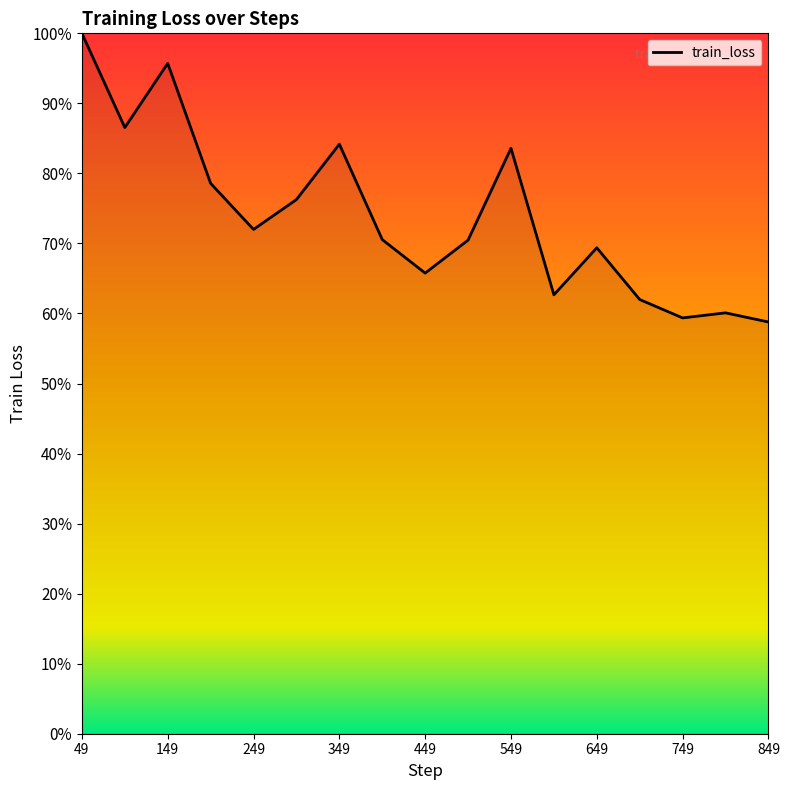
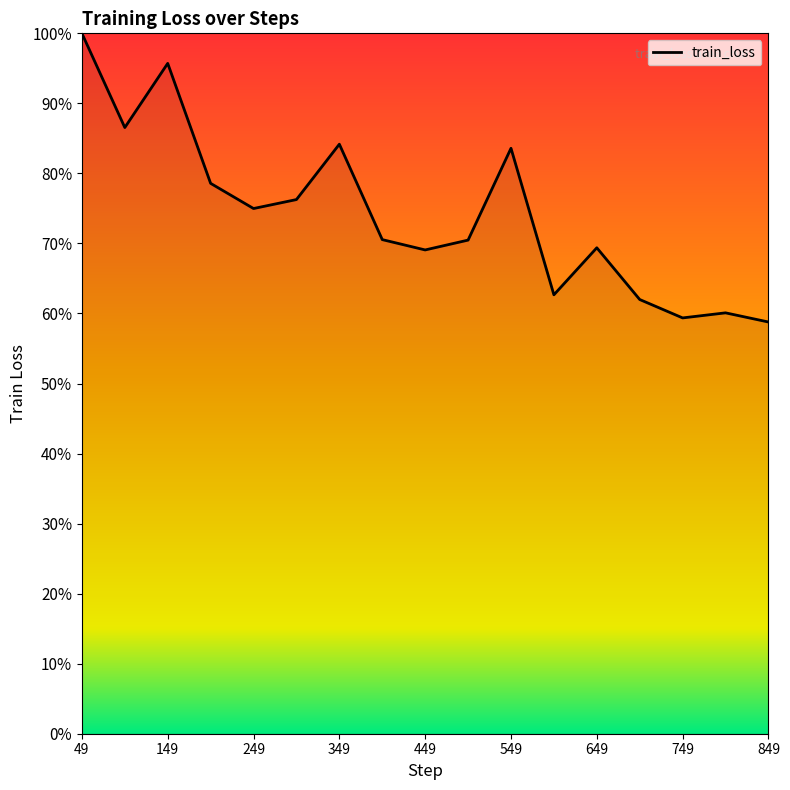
  {
    "49": "100%",
    "149": "96%",
-   "249": "72%",
+   "249": "75%",
    "349": "84%",
-   "449": "66%",
+   "449": "69%",
    "549": "84%",
    "649": "69%",
    "749": "59%",
    "849": "59%"
  }
